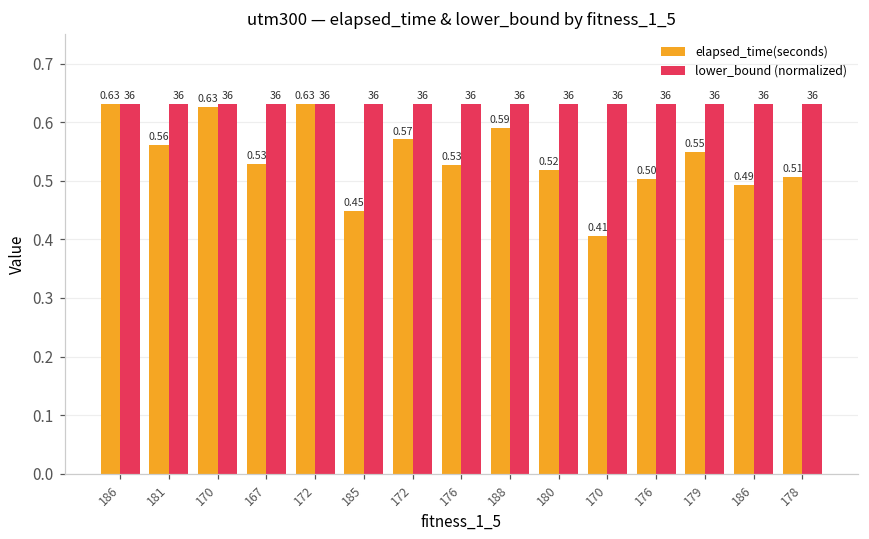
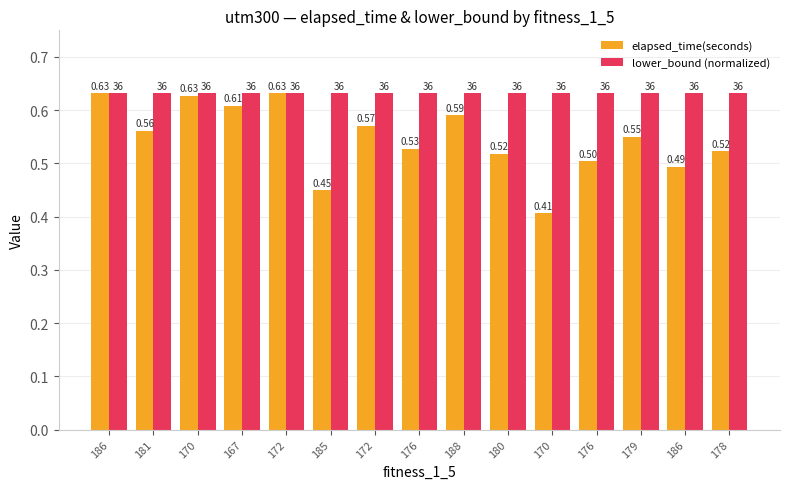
  {
    "elapsed_time(seconds)": {
      "181": 0.56,
-     "167": 0.53,
+     "167": 0.61,
      "185": 0.45,
      "188": 0.59,
      "180": 0.52,
      "179": 0.55,
-     "178": 0.51
+     "178": 0.52
    }
  }
